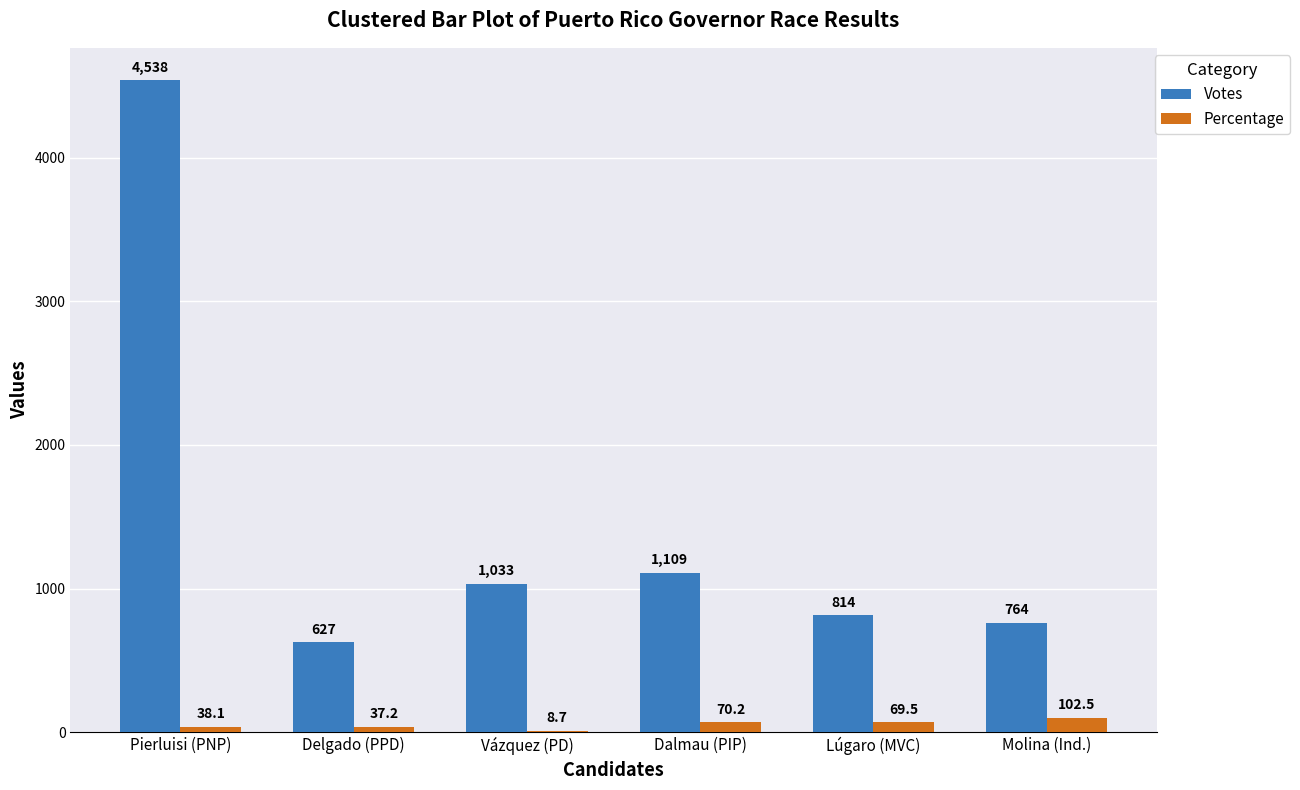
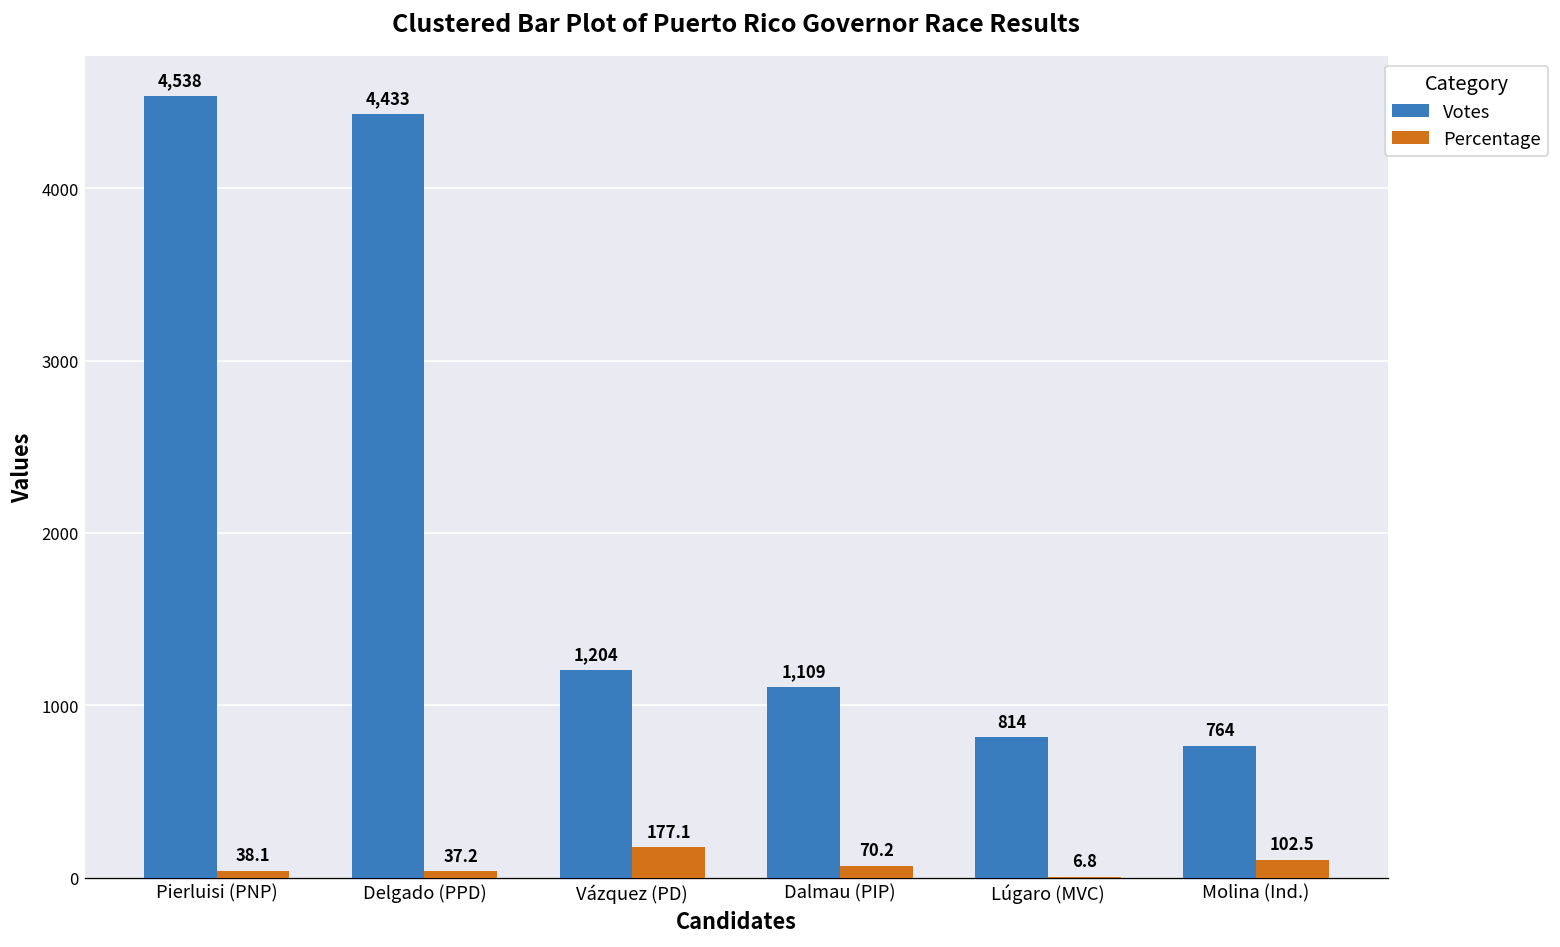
  {
    "Votes": {
      "Pierluisi (PNP)": "4,538",
-     "Delgado (PPD)": "627",
-     "Vázquez (PD)": "1,033",
+     "Delgado (PPD)": "4,433",
+     "Vázquez (PD)": "1,204",
      "Dalmau (PIP)": "1,109",
      "Lúgaro (MVC)": "814",
      "Molina (Ind.)": "764"
    },
    "Percentage": {
      "Pierluisi (PNP)": "38.1",
      "Delgado (PPD)": "37.2",
-     "Vázquez (PD)": "8.7",
+     "Vázquez (PD)": "177.1",
      "Dalmau (PIP)": "70.2",
-     "Lúgaro (MVC)": "69.5",
+     "Lúgaro (MVC)": "6.8",
      "Molina (Ind.)": "102.5"
    }
  }
